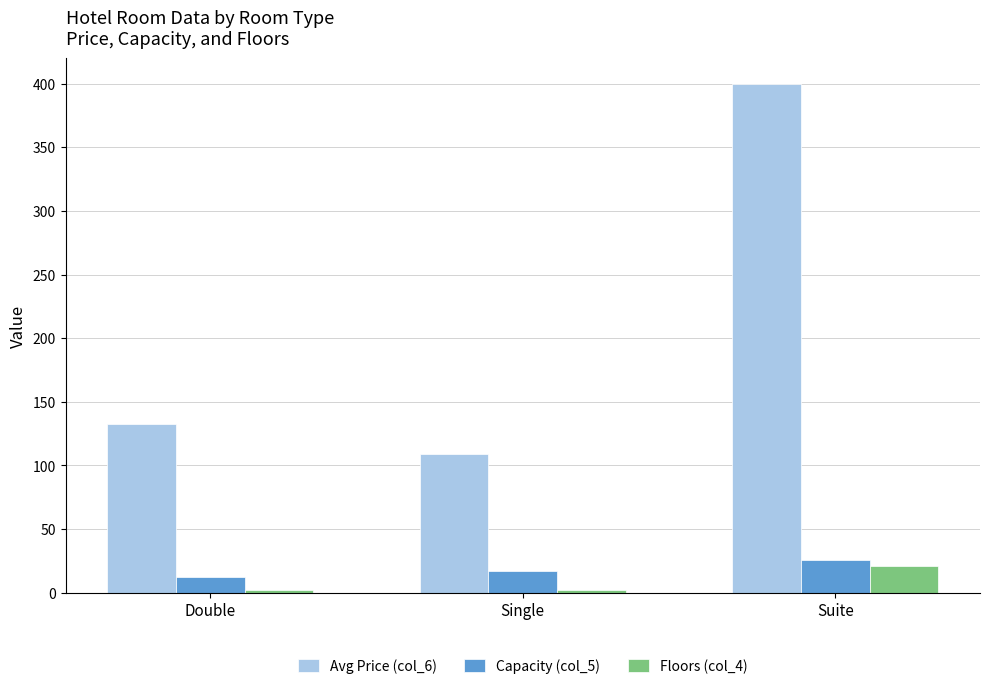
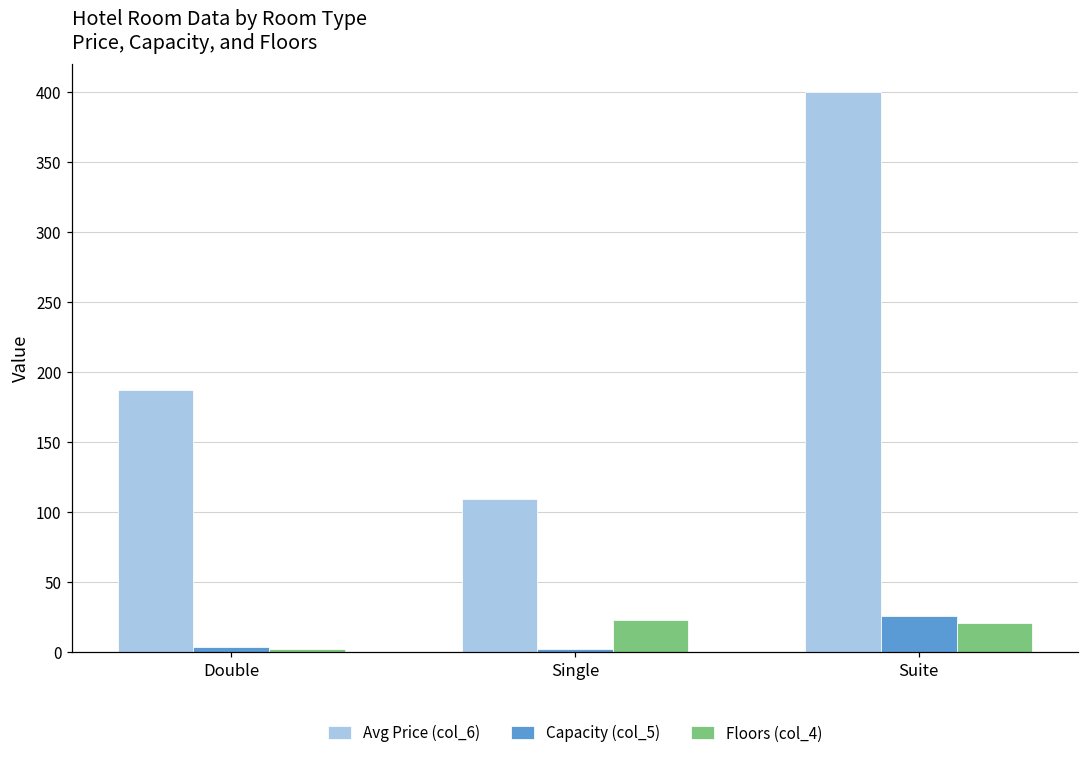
  {
    "Avg Price (col_6)": {
-     "Double": 133,
+     "Double": 187,
      "Single": 109,
      "Suite": 400
    },
    "Capacity (col_5)": {
-     "Double": 12,
-     "Single": 17,
+     "Double": 4,
+     "Single": 2,
      "Suite": 26
    },
    "Floors (col_4)": {
      "Double": 2,
-     "Single": 2,
+     "Single": 23,
      "Suite": 21
    }
  }
